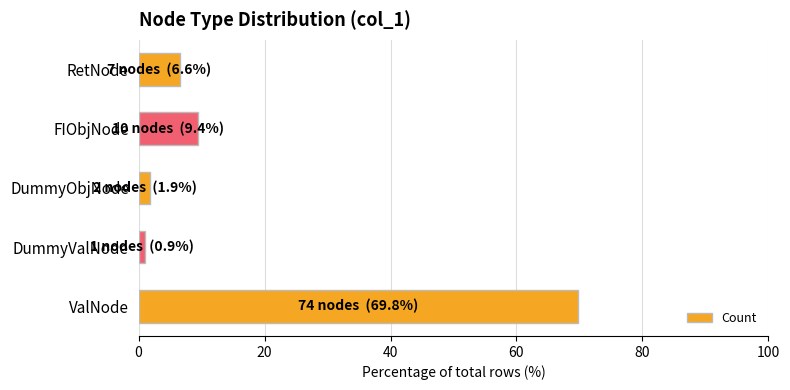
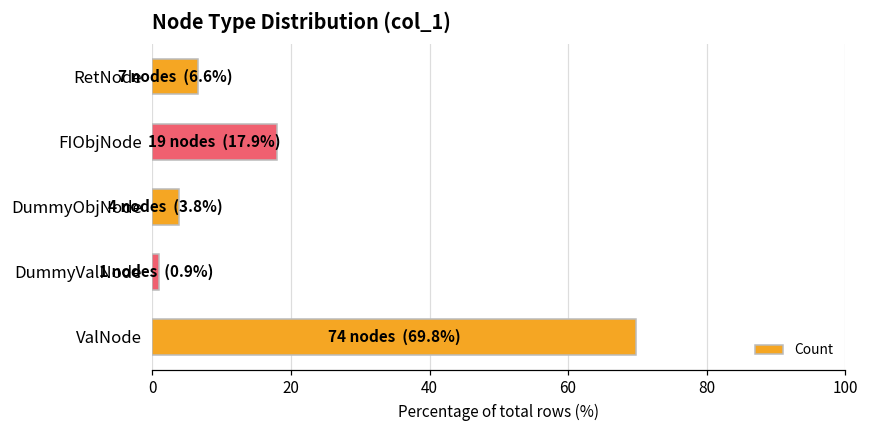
  {
    "RetNode": "7",
-   "FIObjNode": "10 nodes (9.4%)",
-   "DummyObjNode": "2 nodes (1.9%)",
+   "FIObjNode": "19 nodes (17.9%)",
+   "DummyObjNode": "4 nodes (3.8%)",
    "DummyValNode": "1",
    "ValNode": "(69.8%)"
  }
